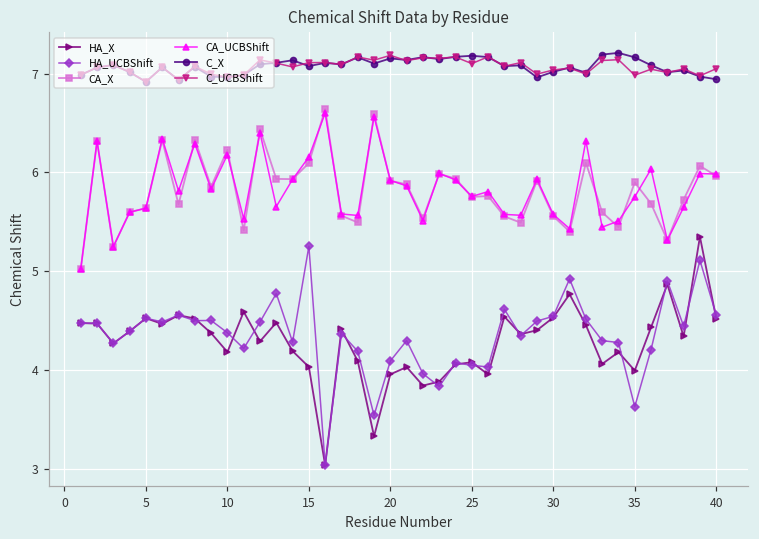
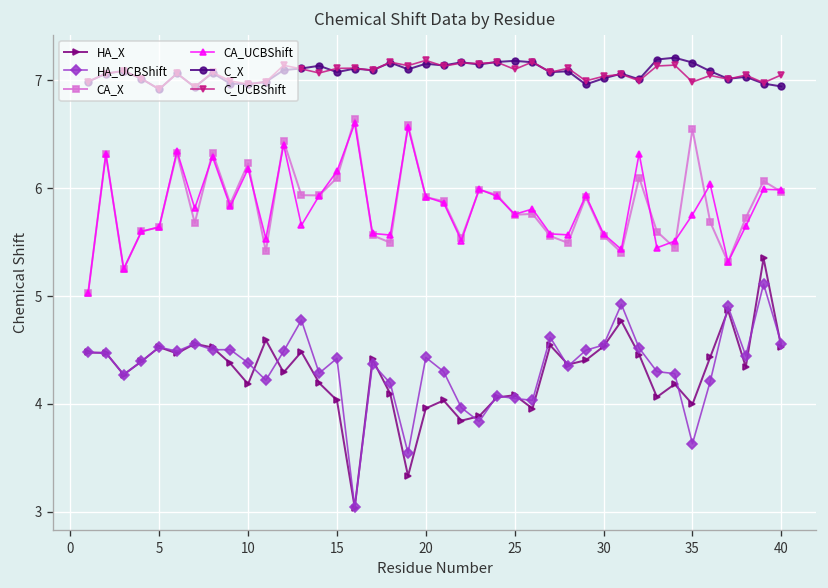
  {
    "HA_UCBShift": {
      "10": 4.4,
-     "15": 5.3,
-     "20": 4.1,
+     "15": 4.4,
+     "20": 4.4,
      "25": 4.0,
      "35": 3.6,
      "40": 4.6
    },
    "CA_X": {
      "10": 6.2,
      "15": 6.1,
-     "35": 5.9
+     "35": 6.5
    },
    "CA_UCBShift": {
      "10": 6.2,
      "15": 6.2,
      "35": 5.8
    },
    "C_UCBShift": {
      "15": 7.1,
      "20": 7.2,
      "25": 7.1,
      "35": 7.0,
      "40": 7.0
    }
  }
